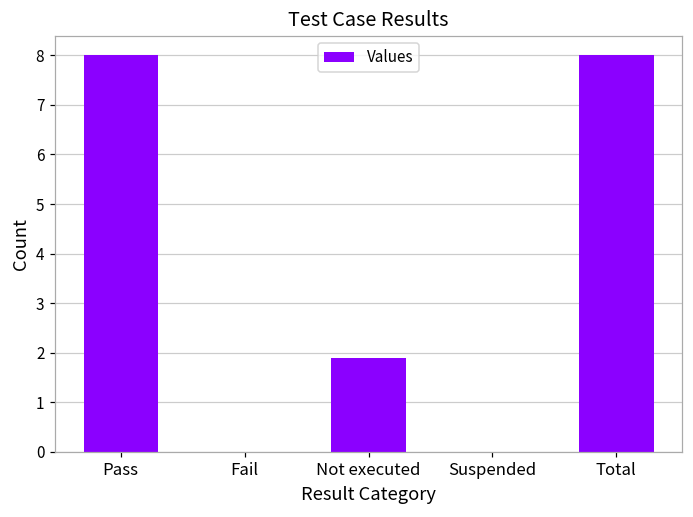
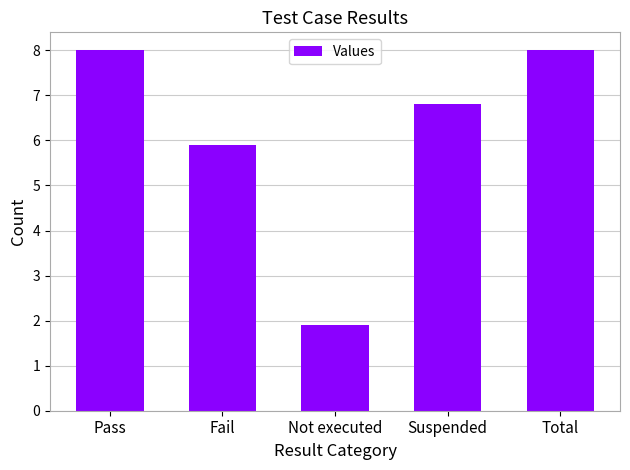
  {
    "Pass": 8.0,
-   "Fail": 0.0,
+   "Fail": 5.9,
    "Not executed": 1.9,
-   "Suspended": 0.0,
+   "Suspended": 6.8,
    "Total": 8.0
  }
